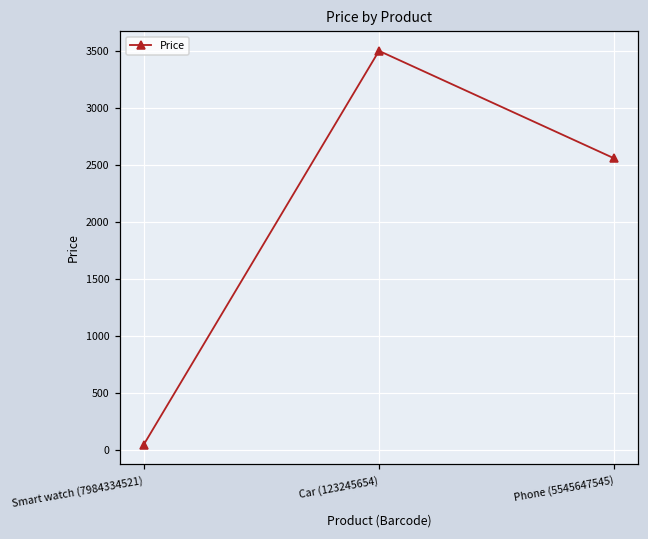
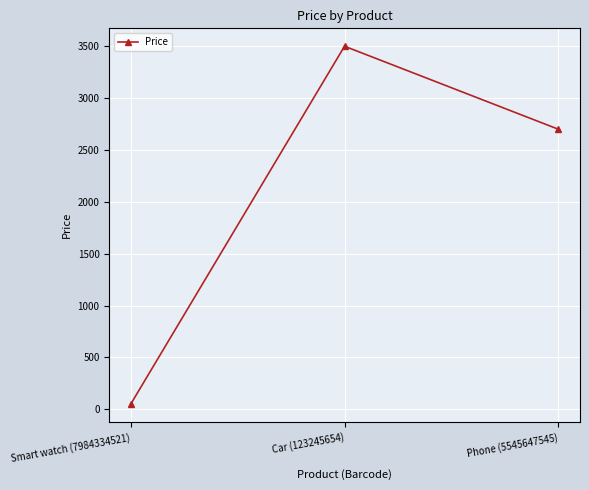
  {
    "Smart watch (7984334521)": 50,
    "Car (123245654)": 3500,
-   "Phone (5545647545)": 2560
+   "Phone (5545647545)": 2700
  }
